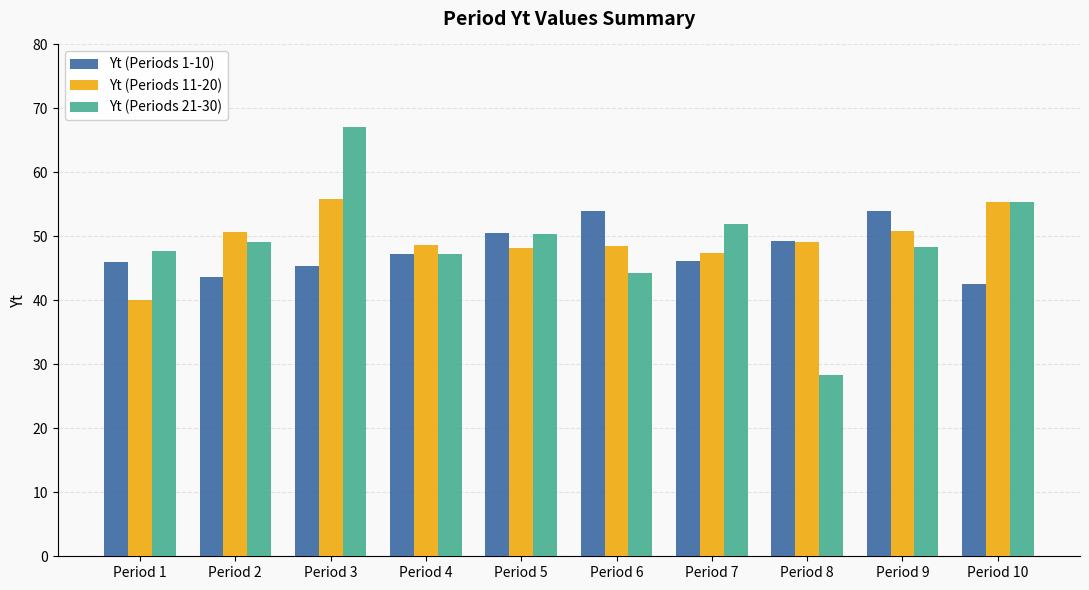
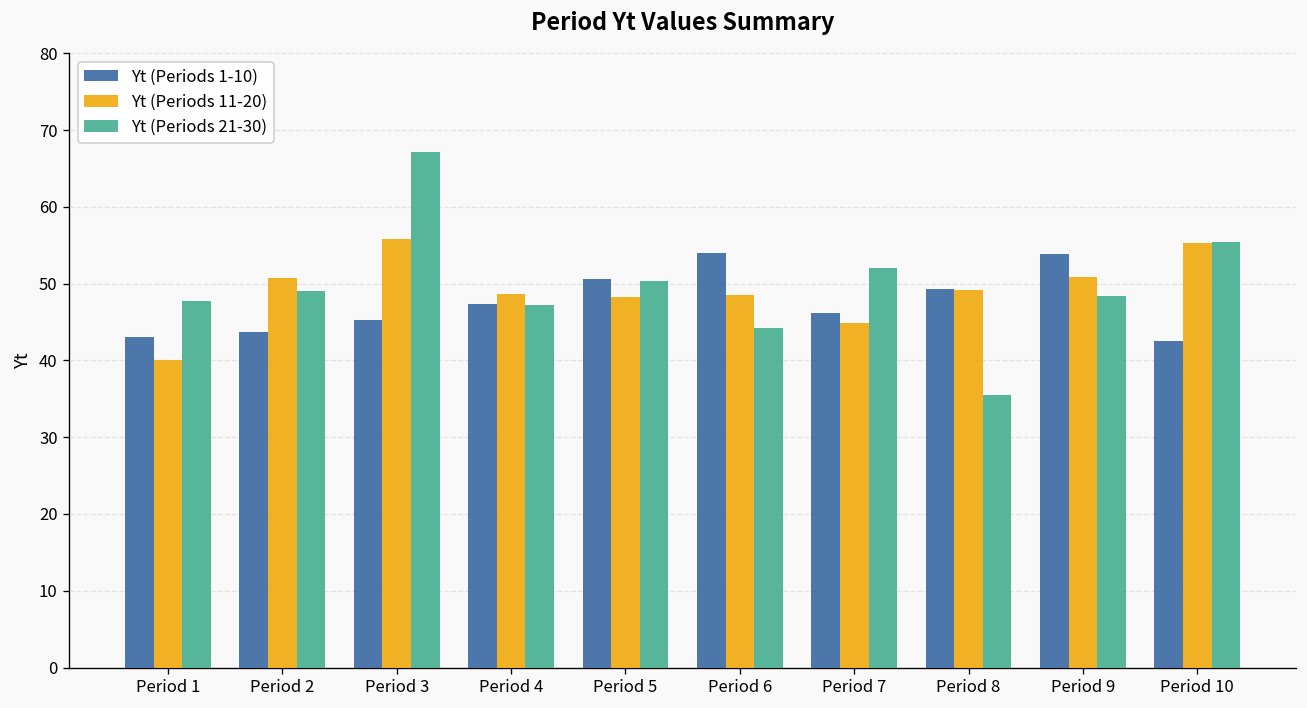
  {
    "Yt (Periods 1-10)": {
-     "Period 1": 46,
+     "Period 1": 43,
      "Period 2": 44,
      "Period 3": 45,
      "Period 4": 47,
      "Period 5": 51,
      "Period 6": 54,
      "Period 7": 46,
      "Period 8": 49,
      "Period 9": 54,
      "Period 10": 43
    },
    "Yt (Periods 11-20)": {
      "Period 1": 40,
      "Period 2": 51,
      "Period 3": 56,
      "Period 4": 49,
      "Period 5": 48,
      "Period 6": 49,
-     "Period 7": 47,
+     "Period 7": 45,
      "Period 8": 49,
      "Period 9": 51,
      "Period 10": 55
    },
    "Yt (Periods 21-30)": {
      "Period 1": 48,
      "Period 2": 49,
      "Period 3": 67,
      "Period 4": 47,
      "Period 5": 50,
      "Period 6": 44,
      "Period 7": 52,
-     "Period 8": 28,
+     "Period 8": 36,
      "Period 9": 48,
      "Period 10": 55
    }
  }
